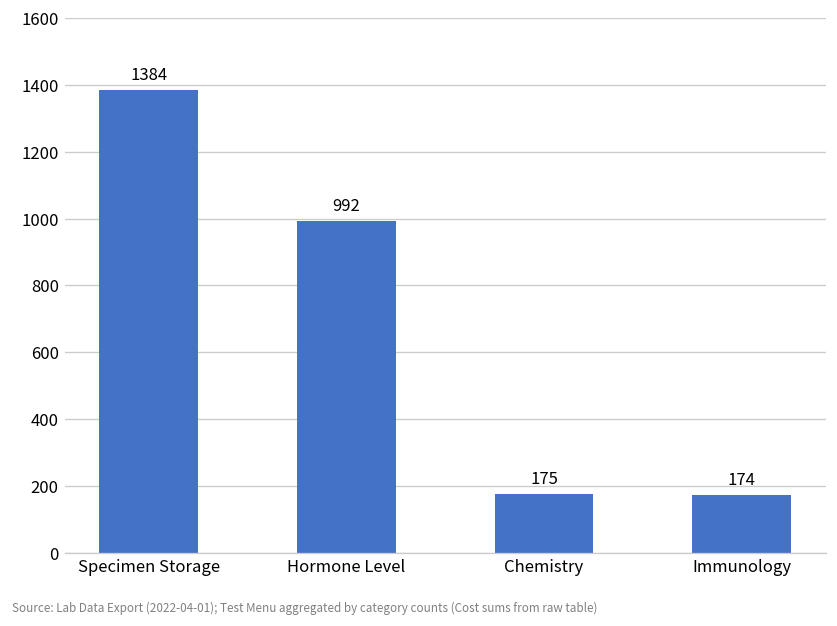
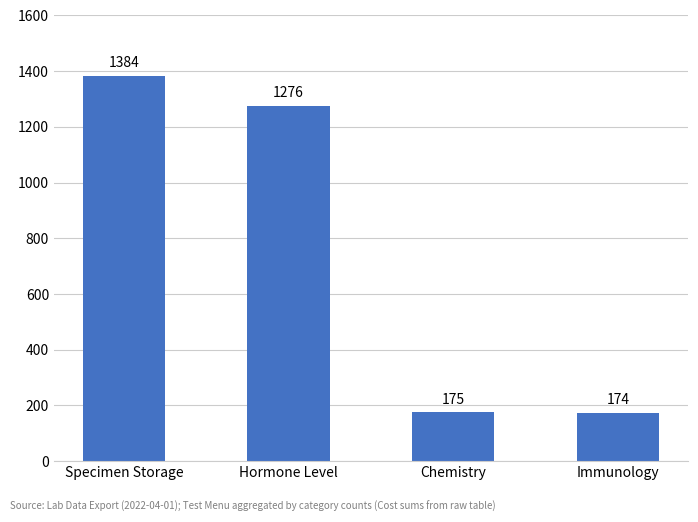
  {
    "Specimen Storage": 1384,
-   "Hormone Level": 992,
+   "Hormone Level": 1276,
    "Chemistry": 175,
    "Immunology": 174
  }
